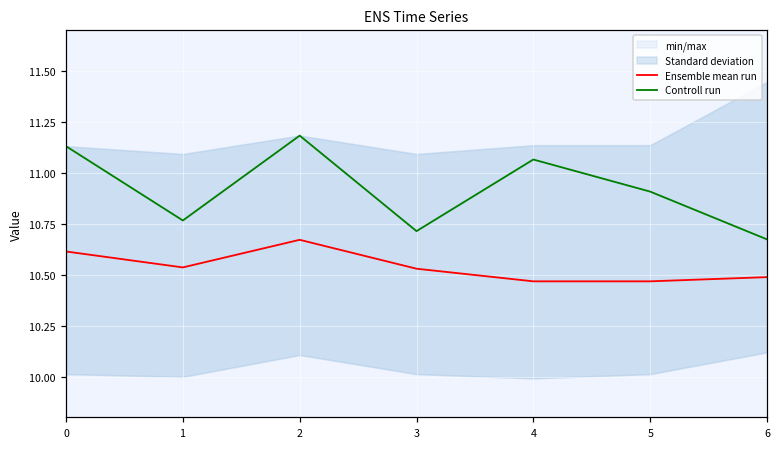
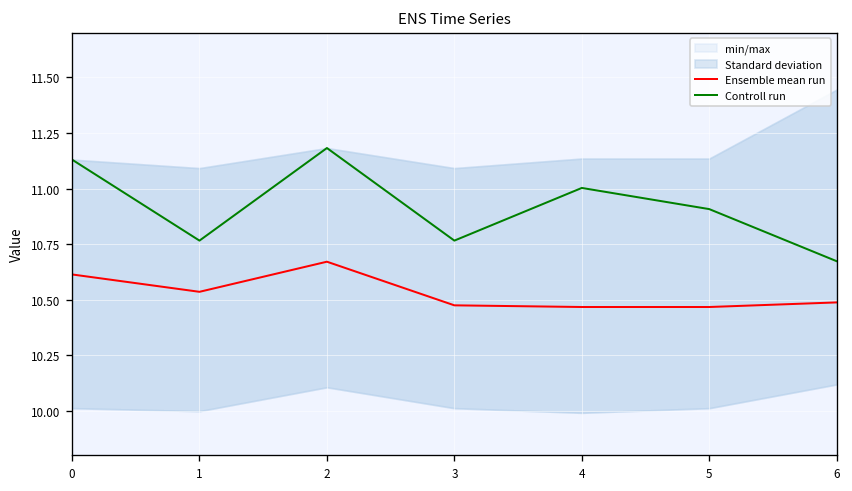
  {
    "Ensemble mean run": {
      "0": 10.61,
      "1": 10.54,
      "2": 10.67,
-     "3": 10.53,
+     "3": 10.47,
      "4": 10.47,
      "5": 10.47,
      "6": 10.49
    },
    "Controll run": {
      "1": 10.77,
-     "3": 10.71,
-     "4": 11.07,
+     "3": 10.77,
+     "4": 11.00,
      "5": 10.91,
      "6": 10.67
    }
  }
